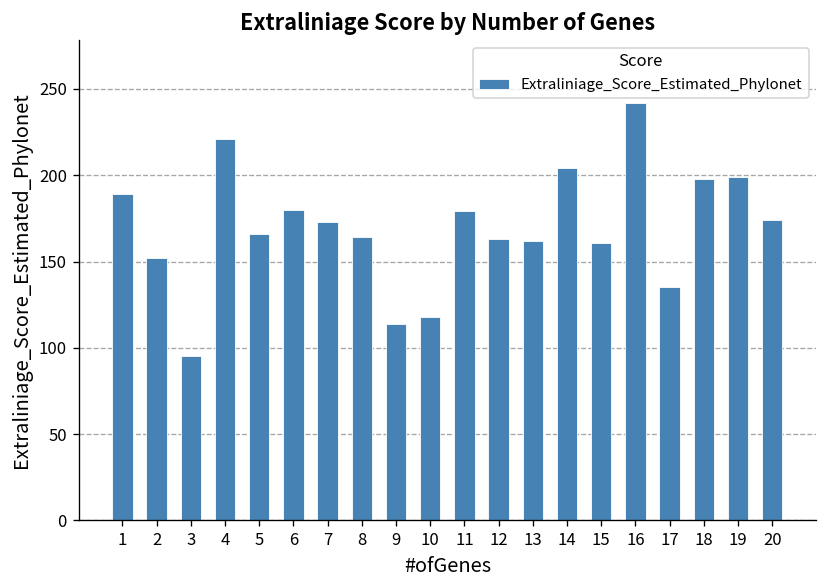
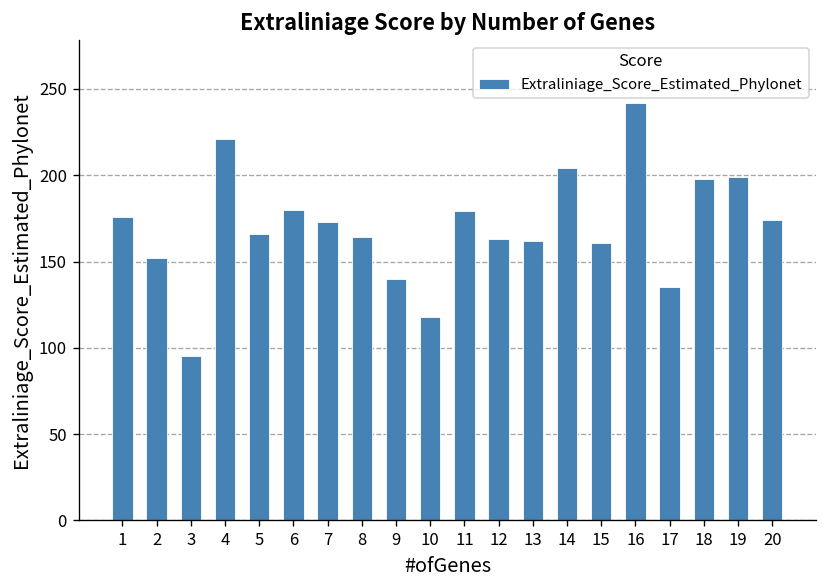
  {
-   "1": 189,
+   "1": 176,
    "2": 152,
    "3": 95,
    "4": 221,
    "5": 166,
    "6": 180,
    "7": 173,
    "8": 164,
-   "9": 114,
+   "9": 140,
    "10": 118,
    "11": 179,
    "12": 163,
    "13": 162,
    "14": 204,
    "15": 161,
    "16": 242,
    "17": 135,
    "18": 198,
    "19": 199,
    "20": 174
  }
